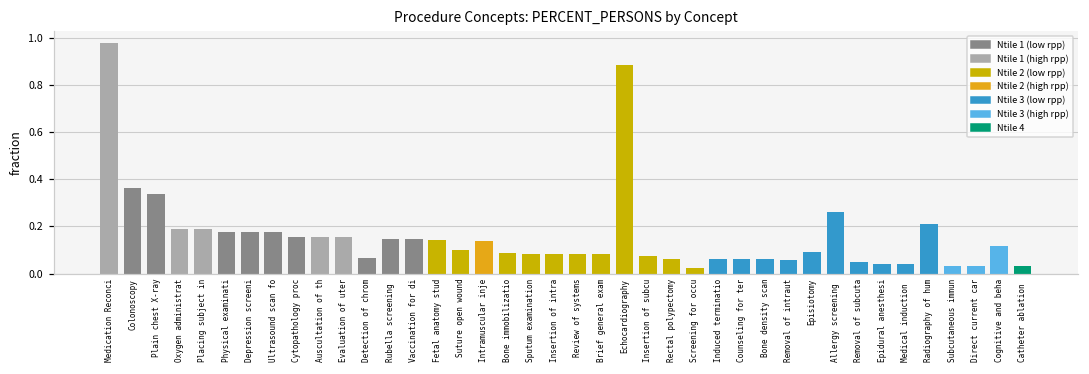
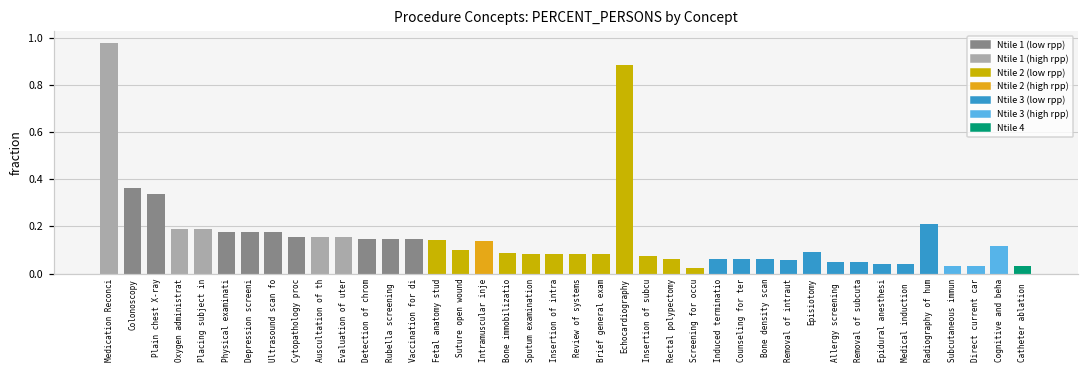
  {
    "Medication Reconci": 0.98,
    "Colonoscopy": 0.36,
    "Plain chest X-ray": 0.34,
    "Oxygen administrat": 0.19,
    "Placing subject in": 0.19,
    "Physical examinati": 0.18,
    "Depression screeni": 0.18,
    "Ultrasound scan fo": 0.17,
    "Cytopathology proc": 0.16,
    "Auscultation of th": 0.15,
    "Evaluation of uter": 0.15,
-   "Detection of chrom": 0.07,
+   "Detection of chrom": 0.15,
    "Rubella screening": 0.15,
    "Vaccination for di": 0.15,
    "Fetal anatomy stud": 0.14,
    "Suture open wound": 0.10,
    "Intramuscular inje": 0.14,
    "Bone immobilizatio": 0.09,
    "Sputum examination": 0.08,
    "Insertion of intra": 0.08,
    "Review of systems": 0.08,
    "Brief general exam": 0.08,
    "Echocardiography": 0.89,
    "Insertion of subcu": 0.07,
    "Rectal polypectomy": 0.06,
    "Screening for occu": 0.02,
    "Induced terminatio": 0.06,
    "Counseling for ter": 0.06,
    "Bone density scan": 0.06,
    "Removal of intraut": 0.06,
    "Episiotomy": 0.09,
-   "Allergy screening": 0.26,
+   "Allergy screening": 0.05,
    "Removal of subcuta": 0.05,
    "Epidural anesthesi": 0.04,
    "Medical induction": 0.04,
    "Radiography of hum": 0.21,
    "Subcutaneous immun": 0.03,
    "Direct current car": 0.03,
    "Cognitive and beha": 0.12,
    "Catheter ablation": 0.03
  }
